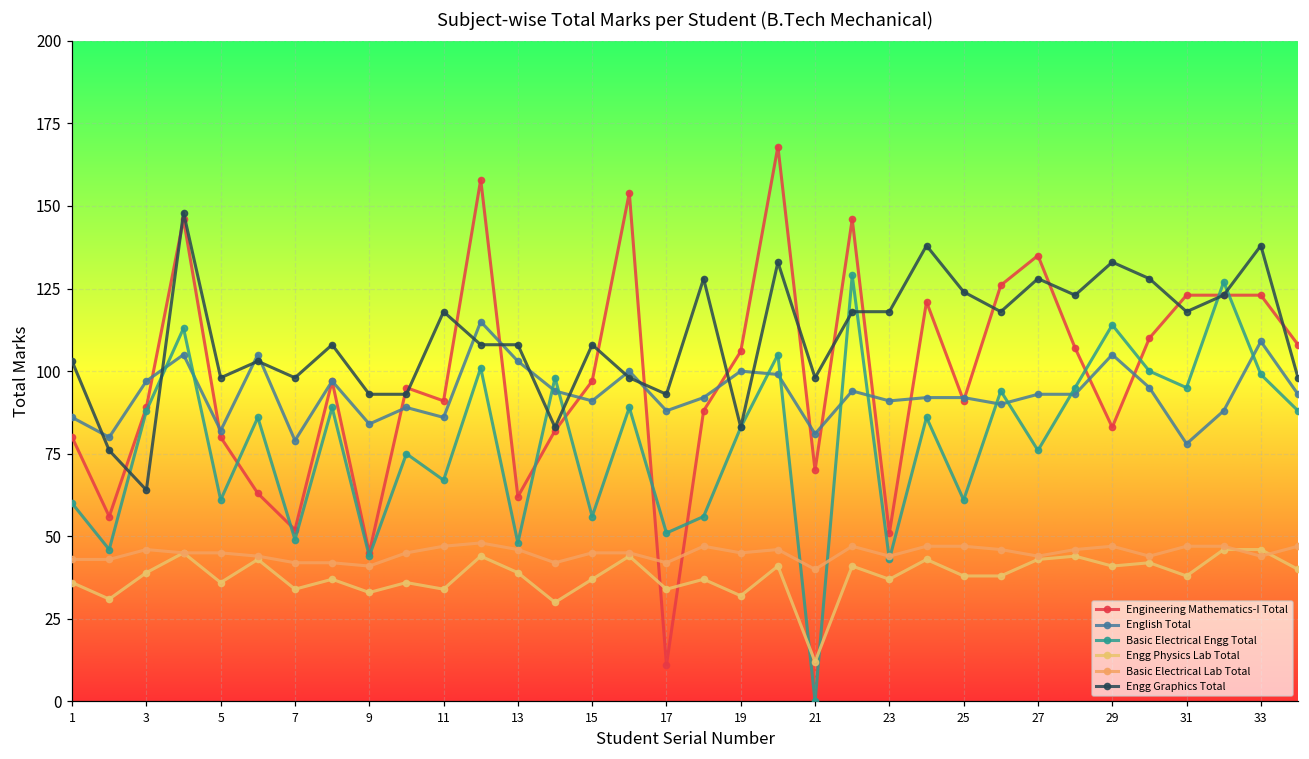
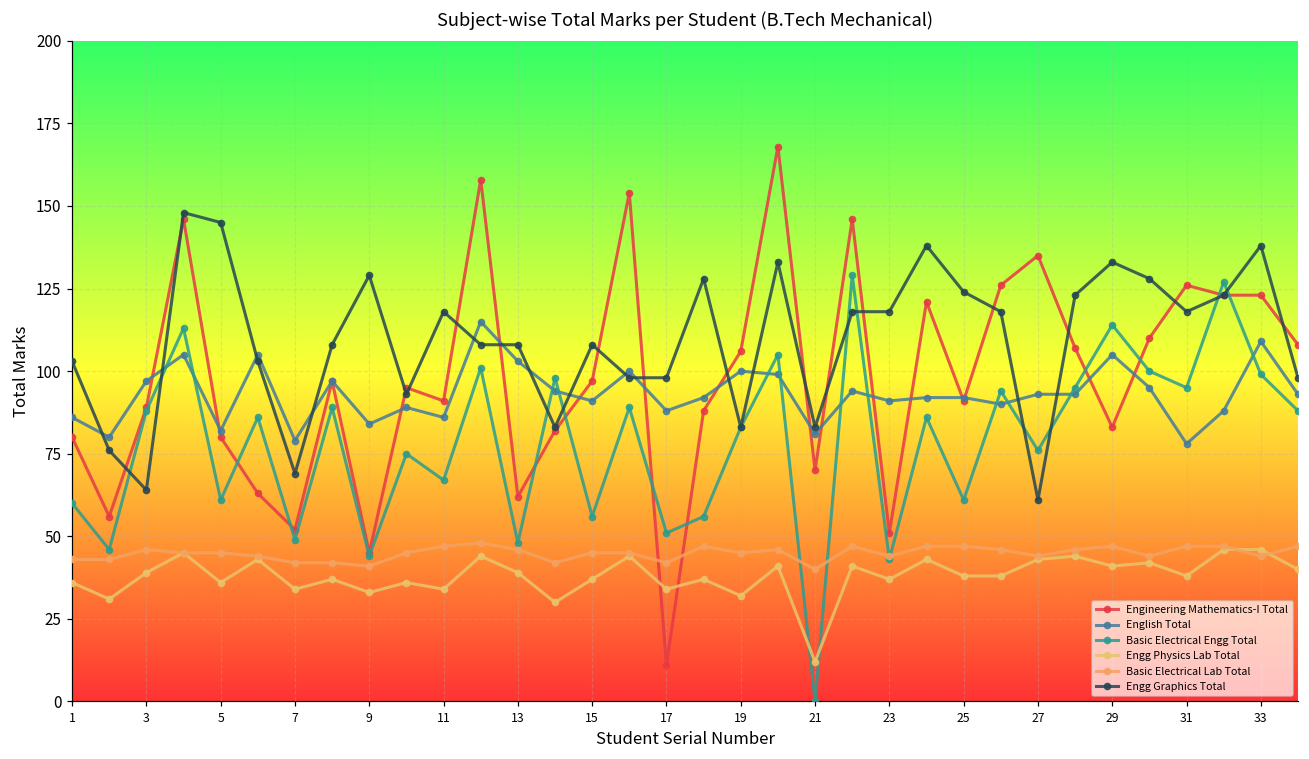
  {
    "Engineering Mathematics-I Total": {
      "1": 80,
      "3": 89,
      "5": 80,
      "7": 52,
      "9": 45,
      "11": 91,
      "13": 62,
      "15": 97,
      "17": 11,
      "19": 106,
      "21": 70,
      "23": 51,
      "25": 91,
      "27": 135,
      "29": 83,
-     "31": 123,
+     "31": 126,
      "33": 123
    },
    "Engg Graphics Total": {
      "1": 103,
      "3": 64,
-     "5": 98,
-     "7": 98,
-     "9": 93,
+     "5": 145,
+     "7": 69,
+     "9": 129,
      "11": 118,
      "13": 108,
      "15": 108,
-     "17": 93,
-     "21": 98,
+     "17": 98,
+     "21": 83,
      "23": 118,
      "25": 124,
-     "27": 128,
+     "27": 61,
      "29": 133,
      "31": 118,
      "33": 138
    }
  }
